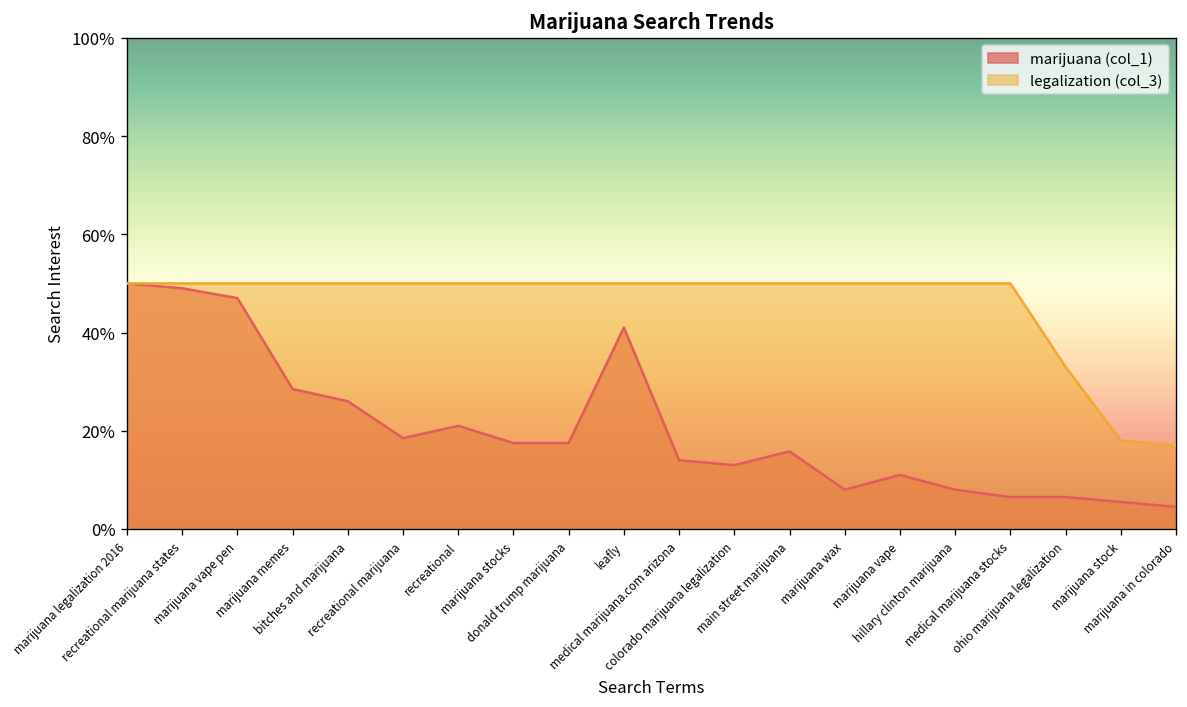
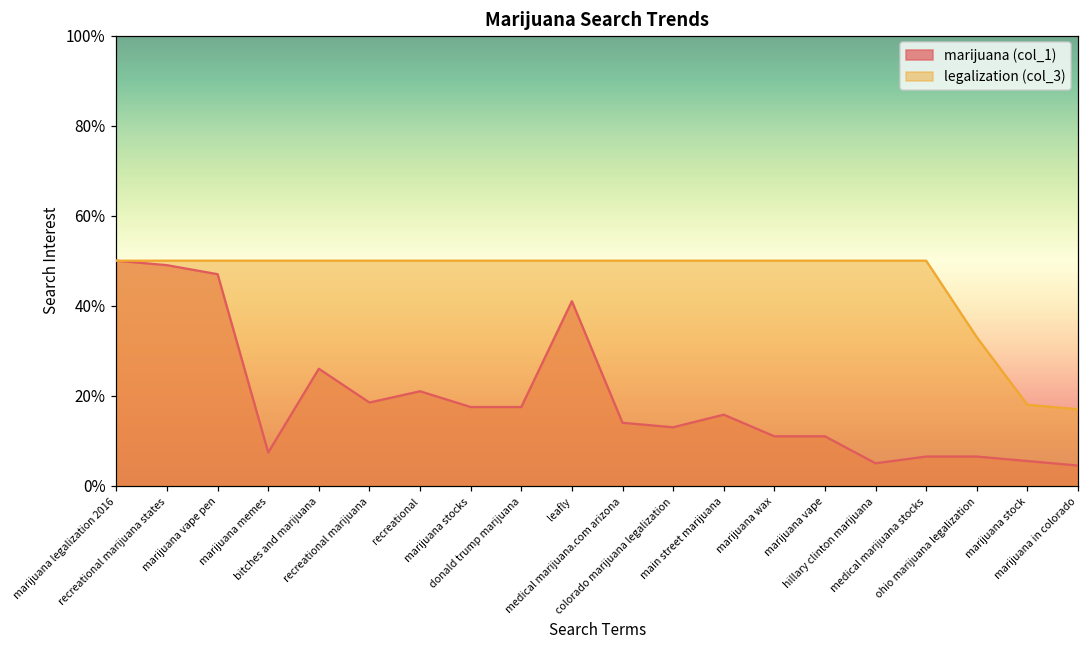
  {
    "marijuana (col_1)": {
      "recreational marijuana states": "49%",
      "marijuana vape pen": "47%",
-     "marijuana memes": "29%",
+     "marijuana memes": "7%",
      "bitches and marijuana": "26%",
      "recreational marijuana": "19%",
      "recreational": "21%",
      "marijuana stocks": "18%",
      "donald trump marijuana": "18%",
      "leafly": "41%",
      "medical marijuana.com arizona": "14%",
      "colorado marijuana legalization": "13%",
      "main street marijuana": "16%",
-     "marijuana wax": "8%",
+     "marijuana wax": "11%",
      "marijuana vape": "11%",
-     "hillary clinton marijuana": "8%",
+     "hillary clinton marijuana": "5%",
      "medical marijuana stocks": "7%",
      "ohio marijuana legalization": "7%",
      "marijuana stock": "6%",
      "marijuana in colorado": "5%"
    },
    "legalization (col_3)": {
      "recreational marijuana states": "50%",
      "marijuana vape pen": "50%",
      "marijuana memes": "50%",
      "bitches and marijuana": "50%",
      "recreational marijuana": "50%",
      "recreational": "50%",
      "marijuana stocks": "50%",
      "donald trump marijuana": "50%",
      "leafly": "50%",
      "medical marijuana.com arizona": "50%",
      "colorado marijuana legalization": "50%",
      "main street marijuana": "50%",
      "marijuana wax": "50%",
      "marijuana vape": "50%",
      "hillary clinton marijuana": "50%",
      "medical marijuana stocks": "50%",
      "ohio marijuana legalization": "33%",
      "marijuana stock": "18%",
      "marijuana in colorado": "17%"
    }
  }
